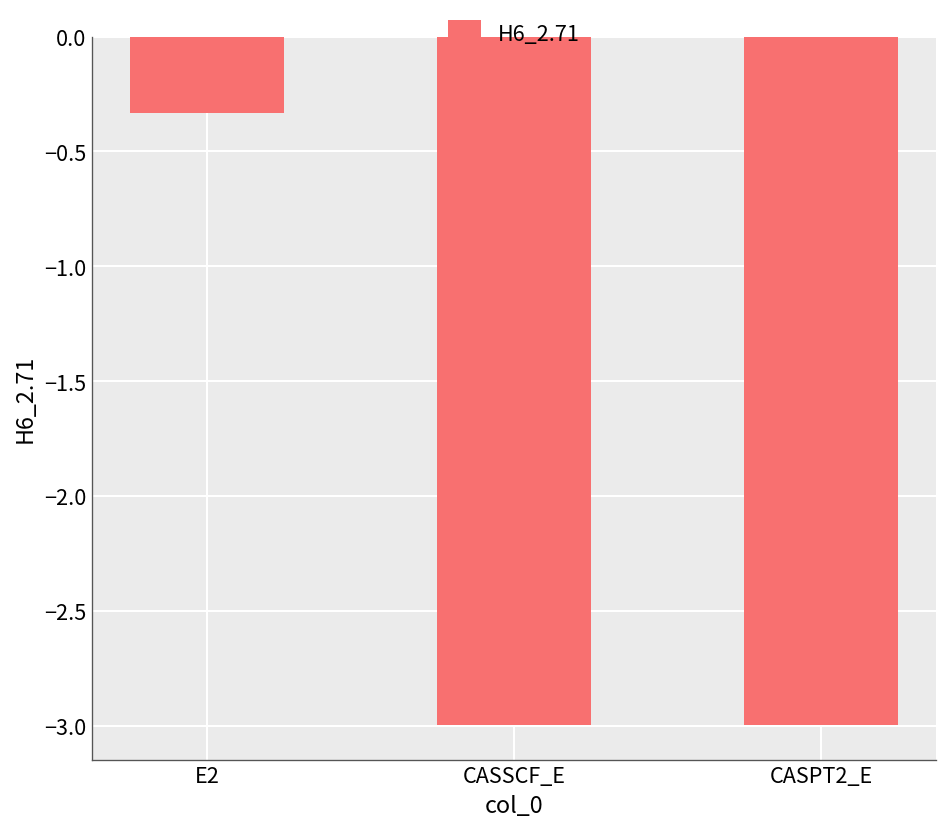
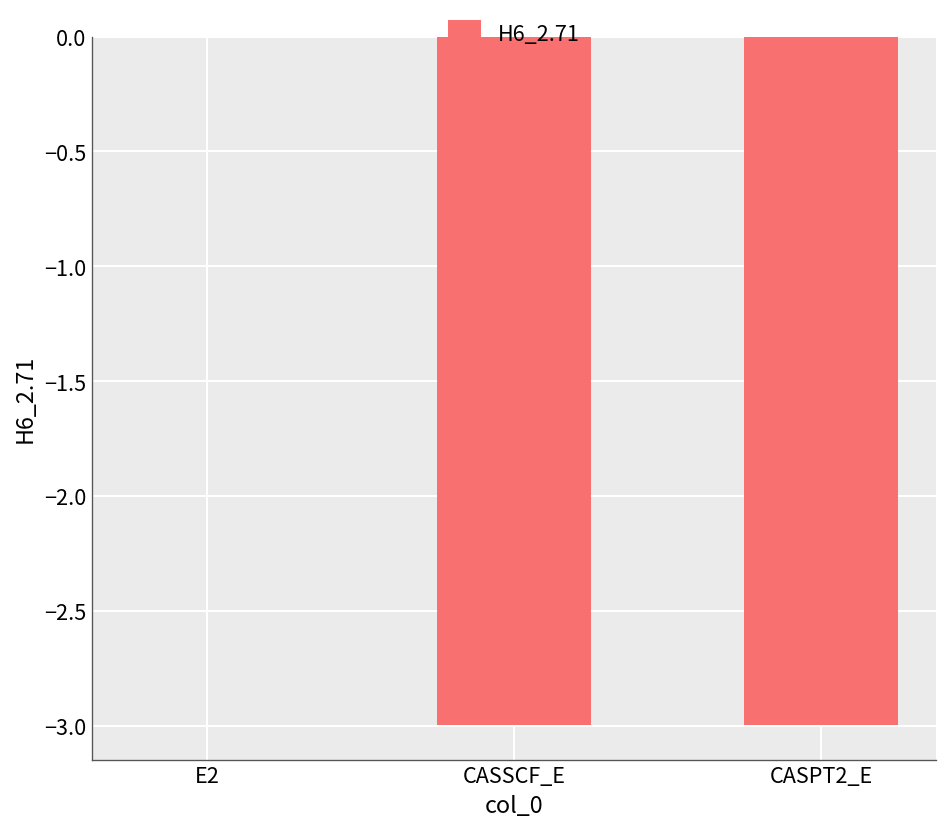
  {
-   "E2": -0.33,
+   "E2": 0.00,
    "CASSCF_E": -3.00,
    "CASPT2_E": -3.00
  }
